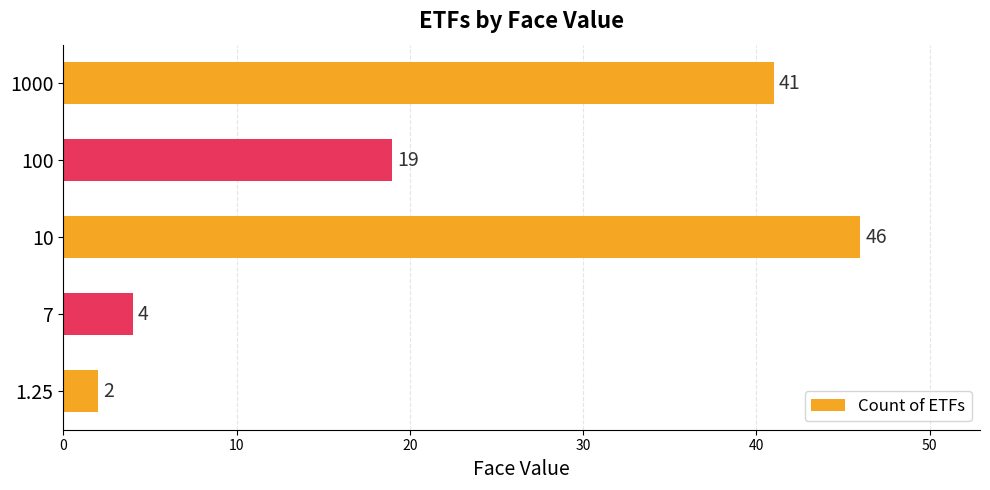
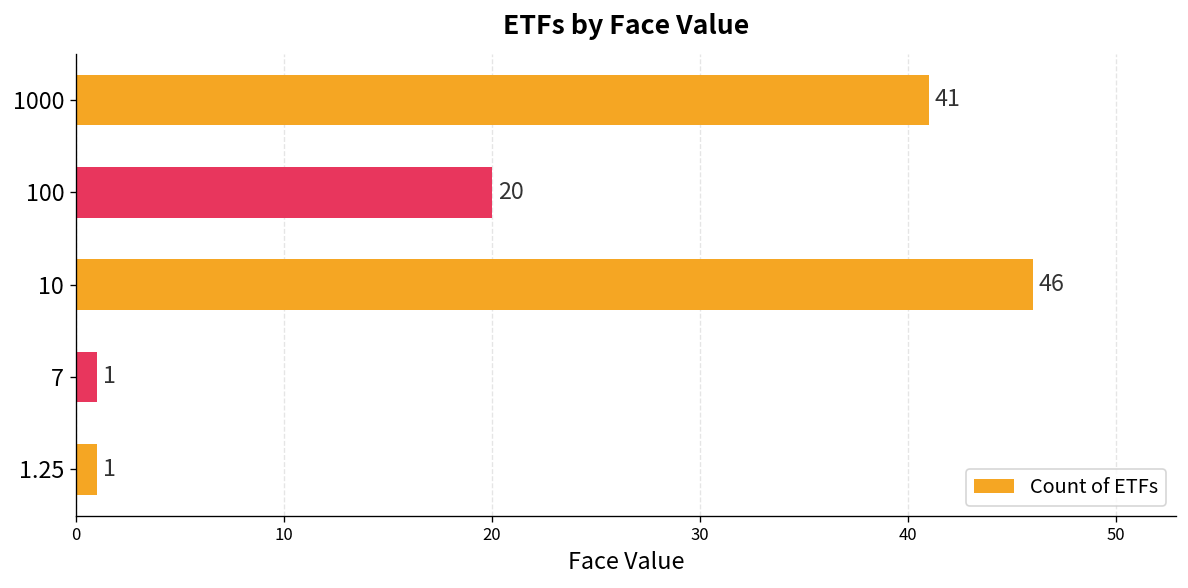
  {
    "1000": 41,
-   "100": 19,
+   "100": 20,
    "10": 46,
-   "7": 4,
-   "1.25": 2
+   "7": 1,
+   "1.25": 1
  }
